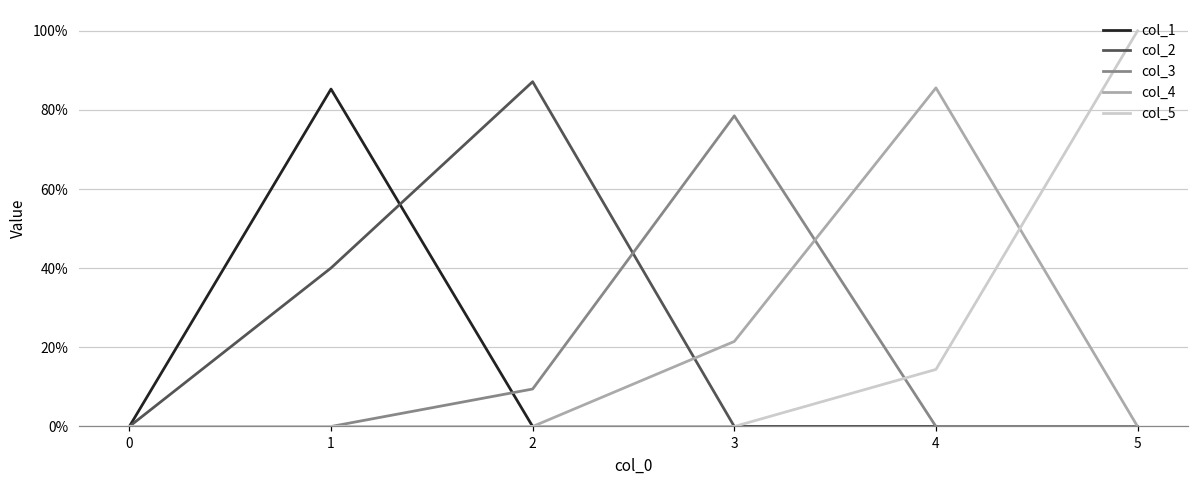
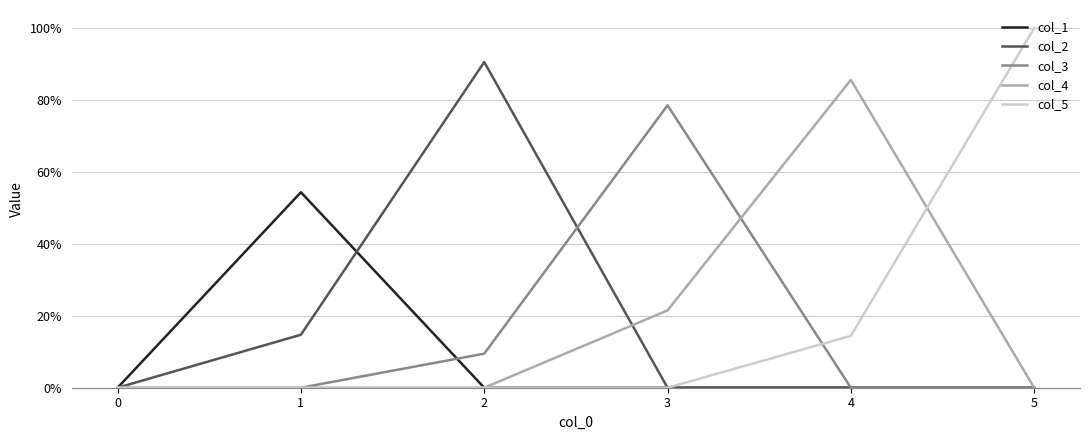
  {
    "col_1": {
-     "1": "85%"
+     "1": "54%"
    },
    "col_2": {
-     "1": "40%",
-     "2": "87%"
+     "1": "15%",
+     "2": "91%"
    }
  }
